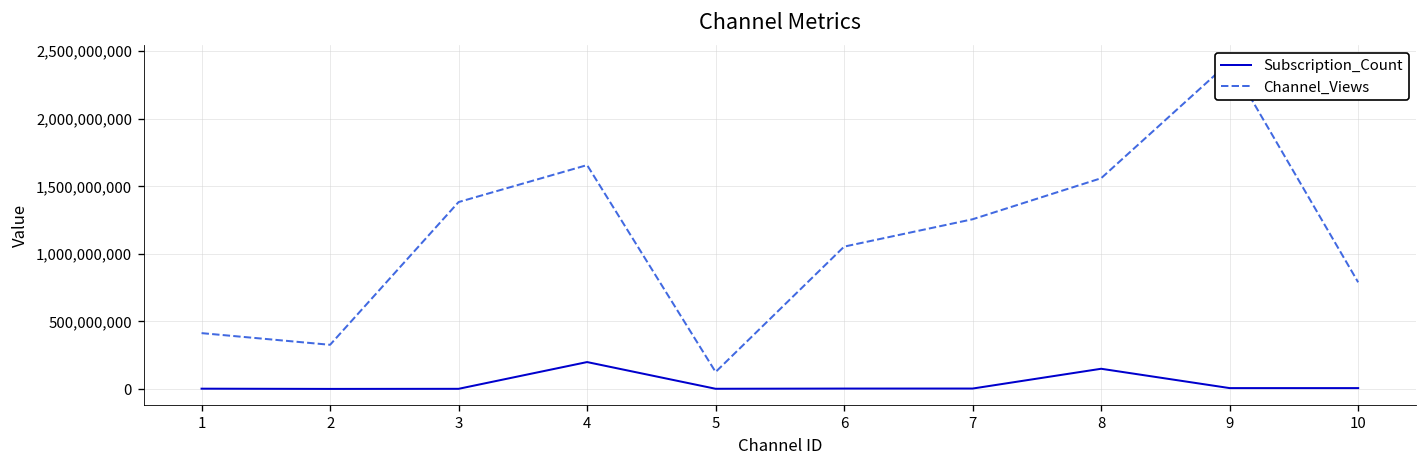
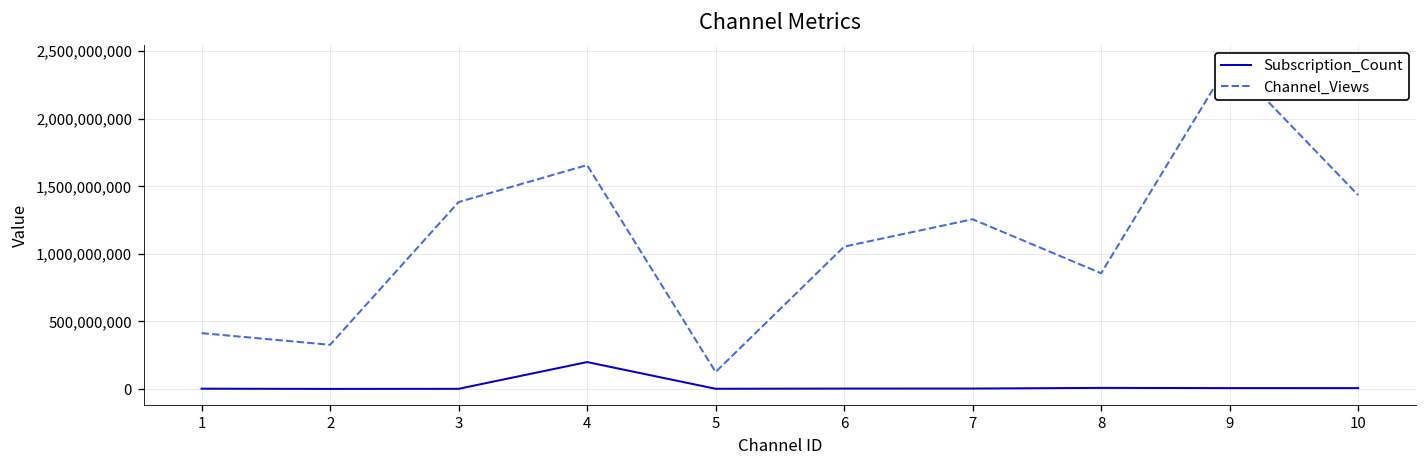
  {
    "Subscription_Count": {
      "1": "0",
      "2": "0",
      "3": "0",
      "4": "200,000,000",
      "5": "0",
      "6": "0",
      "7": "0",
-     "8": "150,000,000",
+     "8": "10,000,000",
      "9": "10,000,000",
      "10": "10,000,000"
    },
    "Channel_Views": {
      "1": "410,000,000",
      "2": "330,000,000",
      "3": "1,380,000,000",
      "4": "1,660,000,000",
      "5": "130,000,000",
      "6": "1,050,000,000",
      "7": "1,260,000,000",
-     "8": "1,560,000,000",
-     "10": "790,000,000"
+     "8": "860,000,000",
+     "10": "1,430,000,000"
    }
  }
